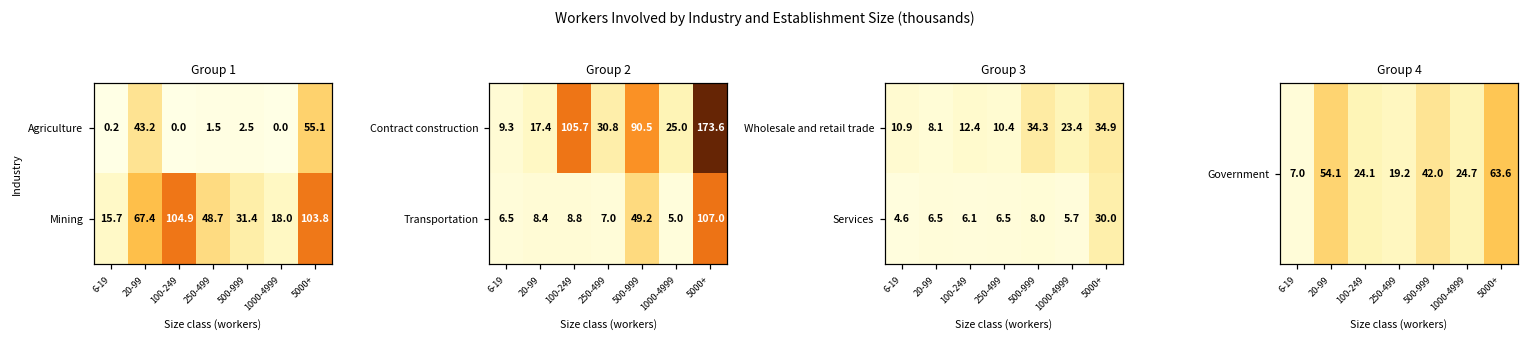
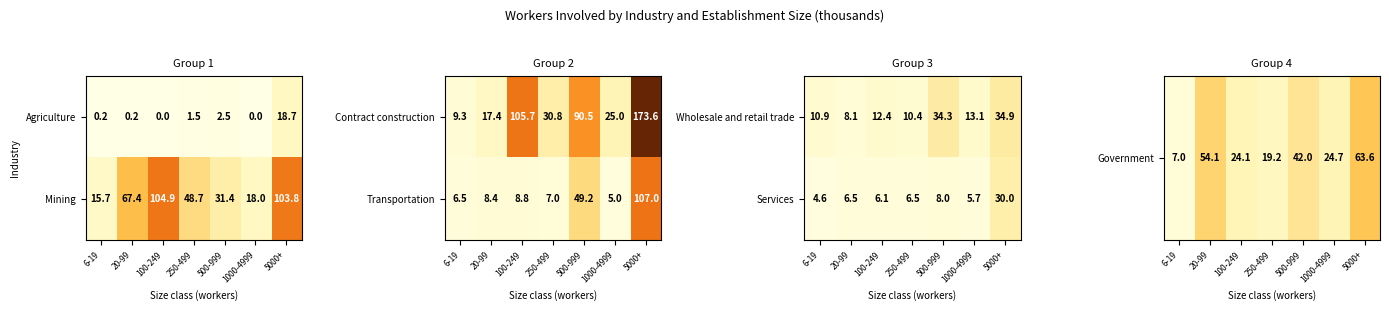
  {
    "Group 1": {
      "Agriculture": {
        "6-19": 0.2,
-       "20-99": 43.2,
+       "20-99": 0.2,
        "100-249": 0.0,
        "250-499": 1.5,
        "500-999": 2.5,
        "1000-4999": 0.0,
-       "5000+": 55.1
+       "5000+": 18.7
      },
      "Mining": {
        "6-19": 15.7,
        "20-99": 67.4,
        "100-249": 104.9,
        "250-499": 48.7,
        "500-999": 31.4,
        "1000-4999": 18.0,
        "5000+": 103.8
      }
    },
    "Group 2": {
      "Contract construction": {
        "6-19": 9.3,
        "20-99": 17.4,
        "100-249": 105.7,
        "250-499": 30.8,
        "500-999": 90.5,
        "1000-4999": 25.0,
        "5000+": 173.6
      },
      "Transportation": {
        "6-19": 6.5,
        "20-99": 8.4,
        "100-249": 8.8,
        "250-499": 7.0,
        "500-999": 49.2,
        "1000-4999": 5.0,
        "5000+": 107.0
      }
    },
    "Group 3": {
      "Wholesale and retail trade": {
        "6-19": 10.9,
        "20-99": 8.1,
        "100-249": 12.4,
        "250-499": 10.4,
        "500-999": 34.3,
-       "1000-4999": 23.4,
+       "1000-4999": 13.1,
        "5000+": 34.9
      },
      "Services": {
        "6-19": 4.6,
        "20-99": 6.5,
        "100-249": 6.1,
        "250-499": 6.5,
        "500-999": 8.0,
        "1000-4999": 5.7,
        "5000+": 30.0
      }
    },
    "Group 4": {
      "Government": {
        "6-19": 7.0,
        "20-99": 54.1,
        "100-249": 24.1,
        "250-499": 19.2,
        "500-999": 42.0,
        "1000-4999": 24.7,
        "5000+": 63.6
      }
    }
  }
